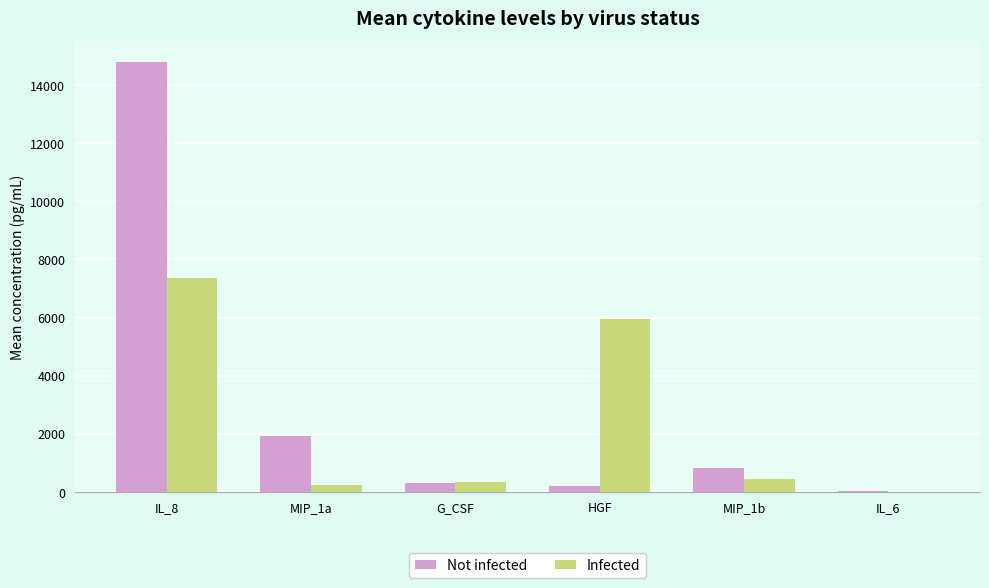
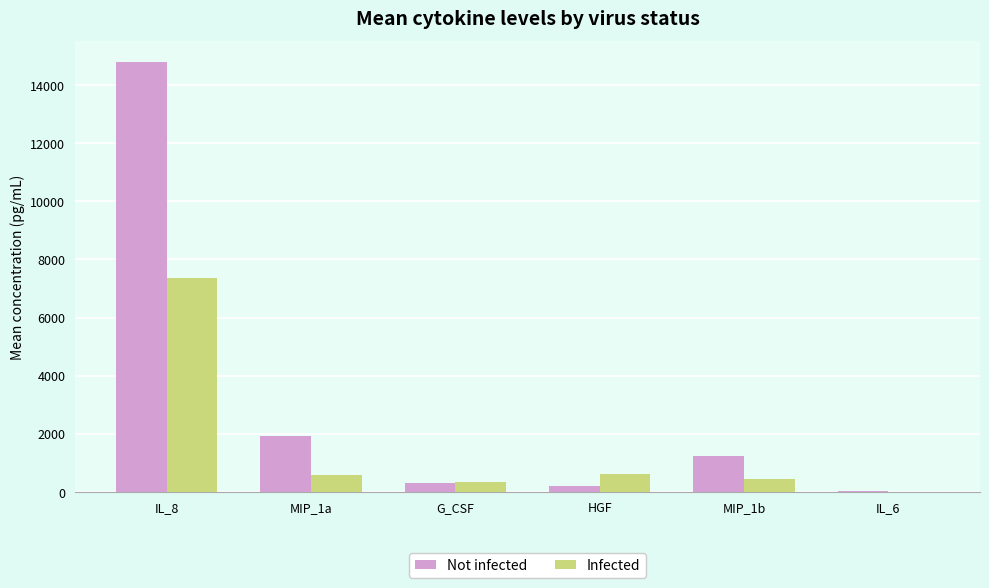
  {
    "Not infected": {
      "IL_8": 14800,
      "MIP_1a": 1900,
      "G_CSF": 300,
      "HGF": 200,
-     "MIP_1b": 800
+     "MIP_1b": 1200
    },
    "Infected": {
      "IL_8": 7400,
-     "MIP_1a": 200,
+     "MIP_1a": 600,
      "G_CSF": 300,
-     "HGF": 5900,
+     "HGF": 600,
      "MIP_1b": 400
    }
  }
